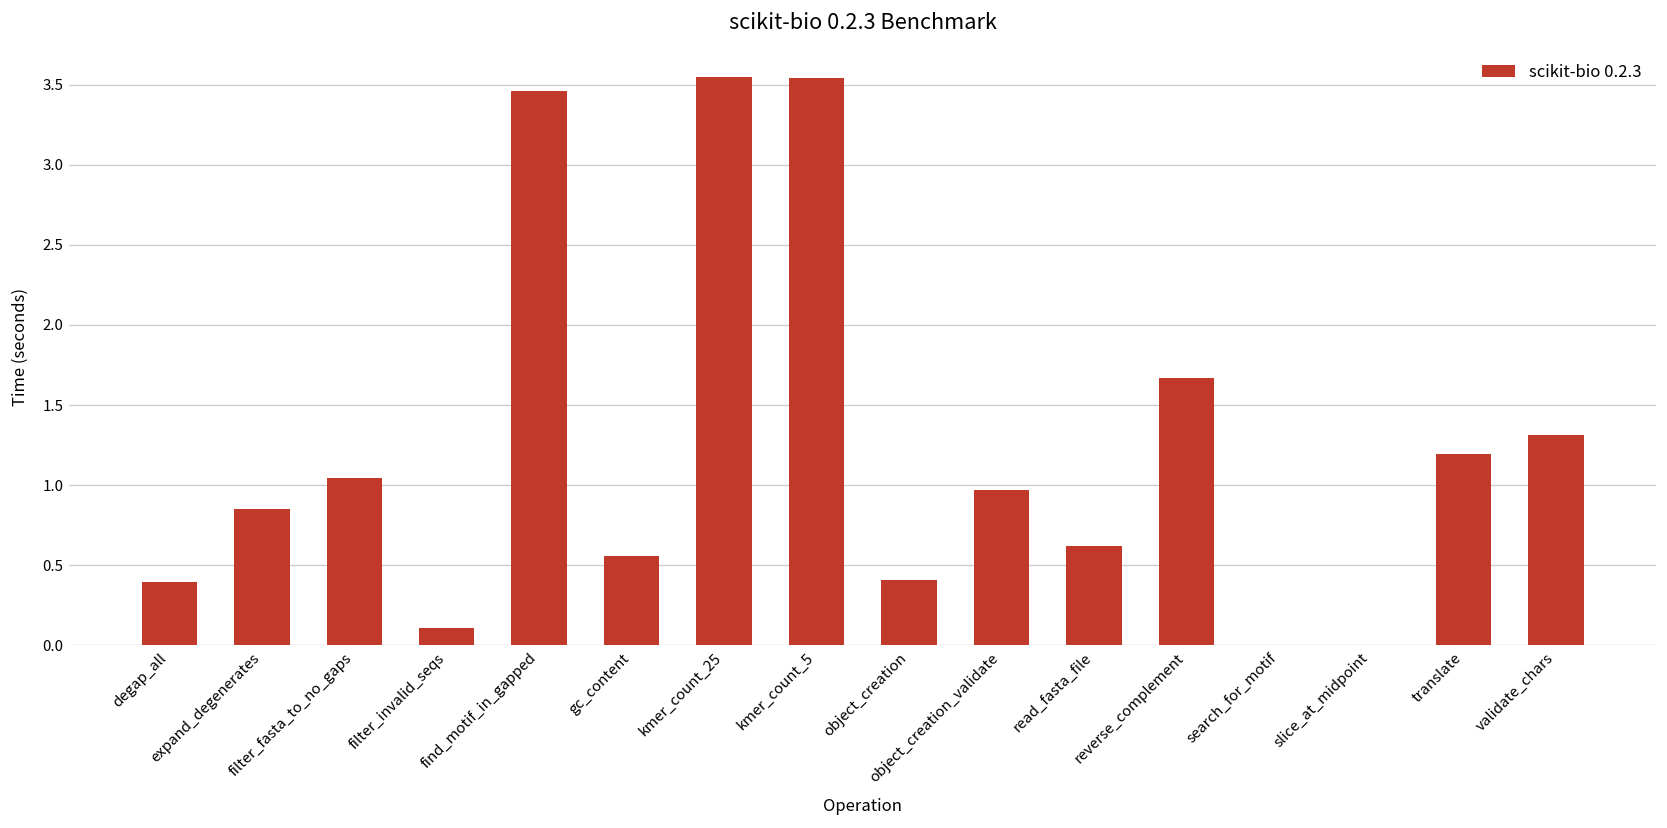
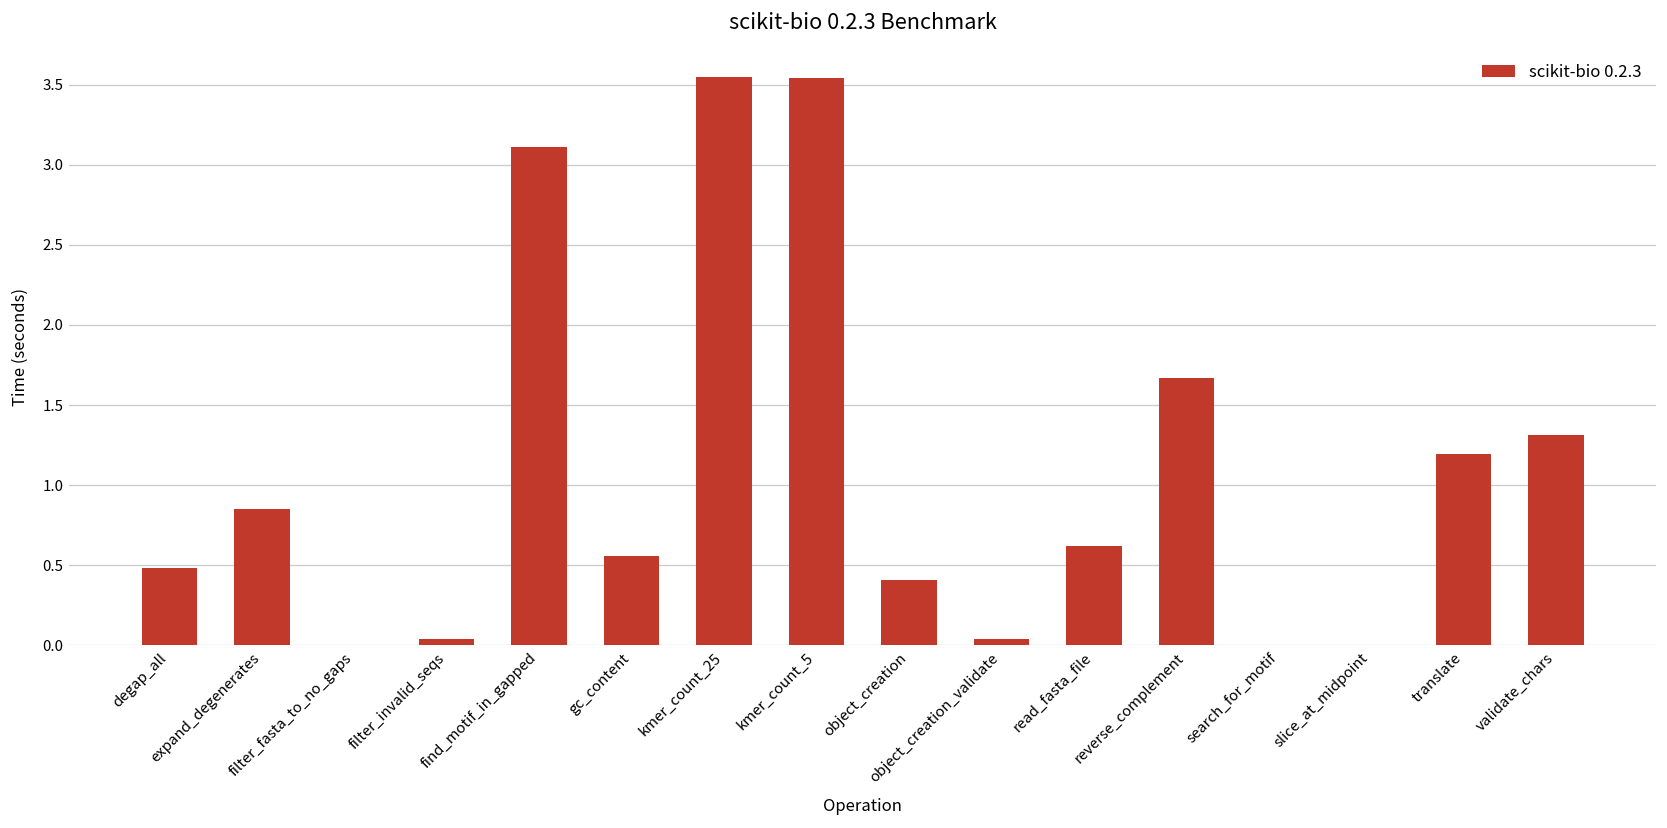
  {
-   "degap_all": 0.40,
+   "degap_all": 0.48,
    "expand_degenerates": 0.85,
-   "filter_fasta_to_no_gaps": 1.04,
-   "filter_invalid_seqs": 0.11,
-   "find_motif_in_gapped": 3.46,
+   "filter_fasta_to_no_gaps": 0.00,
+   "filter_invalid_seqs": 0.04,
+   "find_motif_in_gapped": 3.11,
    "gc_content": 0.56,
    "kmer_count_25": 3.55,
    "kmer_count_5": 3.54,
    "object_creation": 0.40,
-   "object_creation_validate": 0.97,
+   "object_creation_validate": 0.04,
    "read_fasta_file": 0.62,
    "reverse_complement": 1.67,
    "translate": 1.19,
    "validate_chars": 1.31
  }
